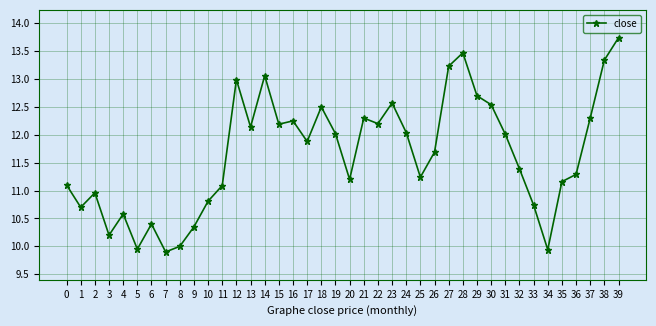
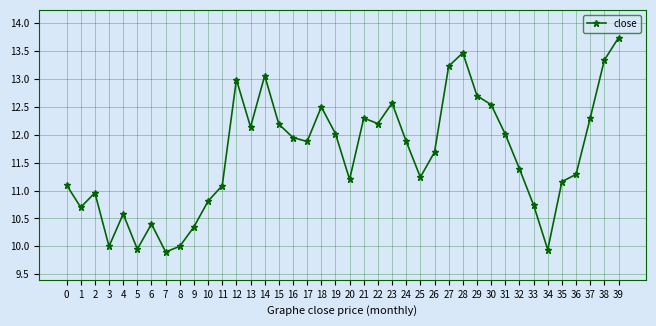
  {
    "0": 11.1,
    "1": 10.7,
    "2": 11.0,
-   "3": 10.2,
+   "3": 10.0,
    "4": 10.6,
    "5": 10.0,
    "6": 10.4,
    "7": 9.9,
    "8": 10.0,
    "9": 10.4,
    "10": 10.8,
    "11": 11.1,
    "12": 13.0,
    "13": 12.1,
    "14": 13.1,
    "15": 12.2,
-   "16": 12.3,
+   "16": 12.0,
    "17": 11.9,
    "18": 12.5,
    "19": 12.0,
    "20": 11.2,
    "21": 12.3,
    "22": 12.2,
    "23": 12.6,
-   "24": 12.0,
+   "24": 11.9,
    "25": 11.2,
    "26": 11.7,
    "27": 13.2,
    "28": 13.5,
    "29": 12.7,
    "30": 12.5,
    "31": 12.0,
    "32": 11.4,
    "33": 10.7,
    "34": 9.9,
    "35": 11.2,
    "36": 11.3,
    "37": 12.3,
    "38": 13.3,
    "39": 13.7
  }
